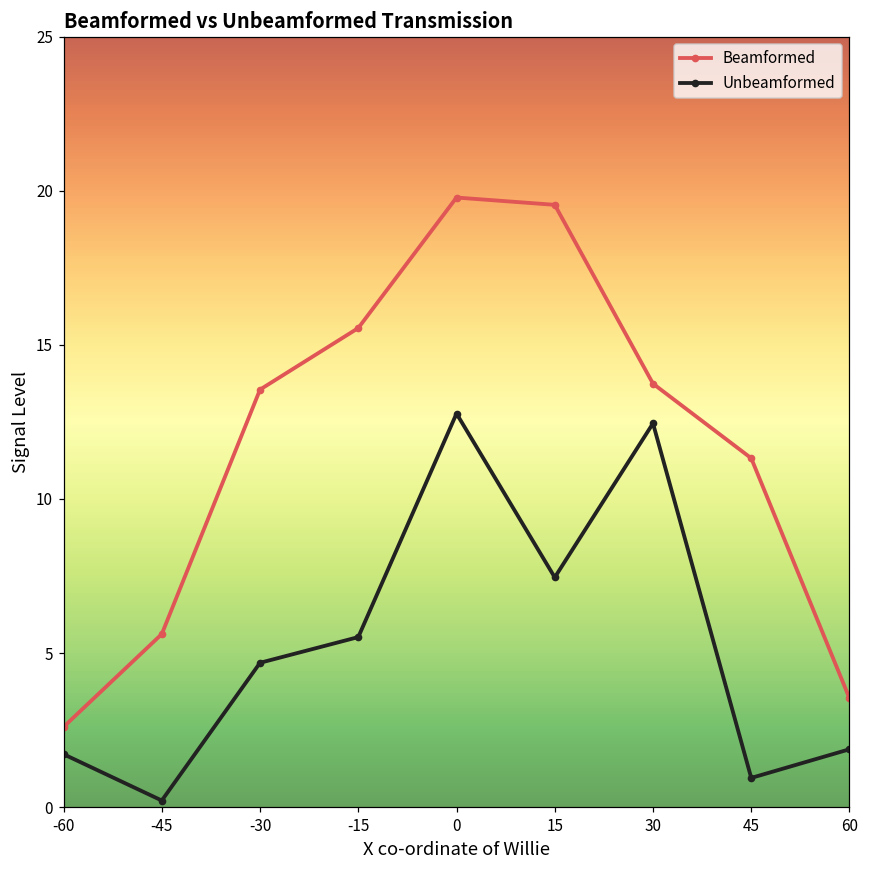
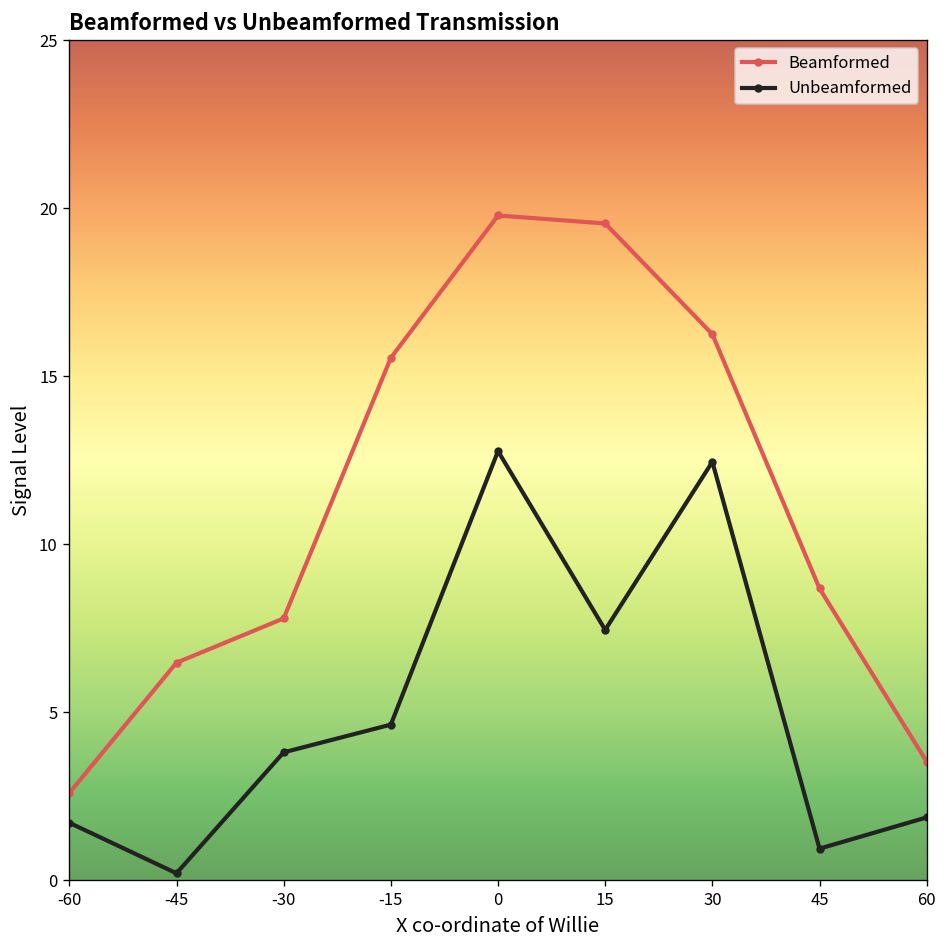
  {
    "Beamformed": {
      "-60": 2.6,
-     "-45": 5.6,
-     "-30": 13.5,
+     "-45": 6.5,
+     "-30": 7.8,
      "-15": 15.5,
      "0": 19.8,
      "15": 19.5,
-     "30": 13.7,
-     "45": 11.3,
+     "30": 16.2,
+     "45": 8.7,
      "60": 3.5
    },
    "Unbeamformed": {
      "-60": 1.7,
      "-45": 0.2,
-     "-30": 4.7,
-     "-15": 5.5,
+     "-30": 3.8,
+     "-15": 4.6,
      "0": 12.8,
      "15": 7.5,
      "30": 12.5,
      "45": 0.9,
      "60": 1.9
    }
  }
